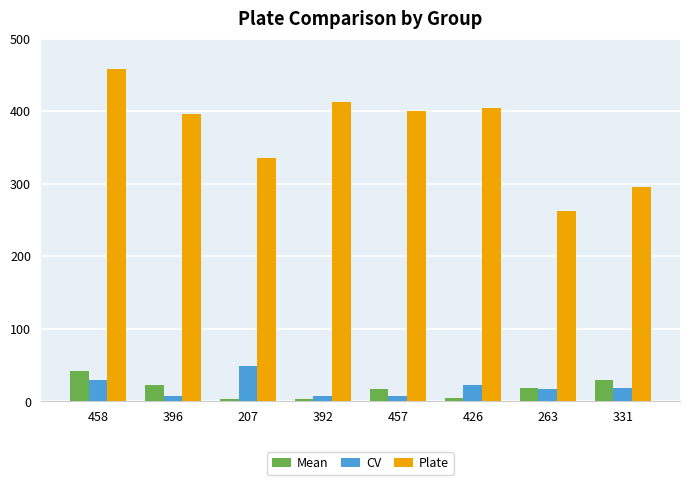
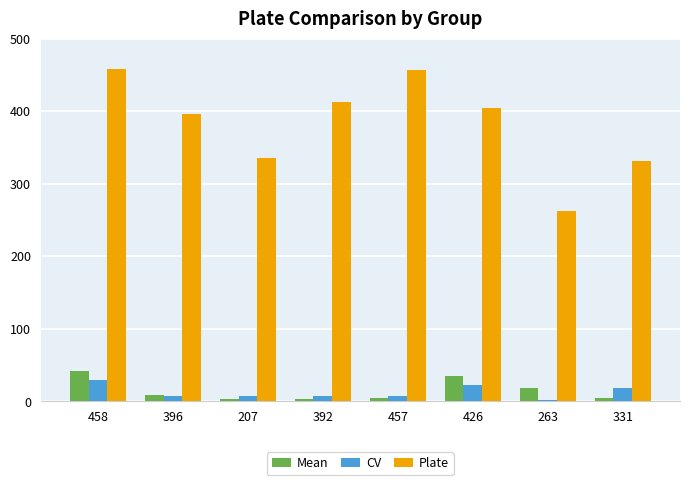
  {
    "Mean": {
      "458": 40,
-     "396": 20,
+     "396": 10,
      "392": 0,
-     "457": 20,
-     "426": 10,
+     "457": 0,
+     "426": 30,
      "263": 20,
-     "331": 30
+     "331": 0
    },
    "CV": {
      "458": 30,
      "396": 10,
-     "207": 50,
+     "207": 10,
      "392": 10,
      "457": 10,
      "426": 20,
-     "263": 20,
+     "263": 0,
      "331": 20
    },
    "Plate": {
      "458": 460,
      "396": 400,
      "207": 340,
      "392": 410,
-     "457": 400,
+     "457": 460,
      "426": 410,
      "263": 260,
-     "331": 300
+     "331": 330
    }
  }
